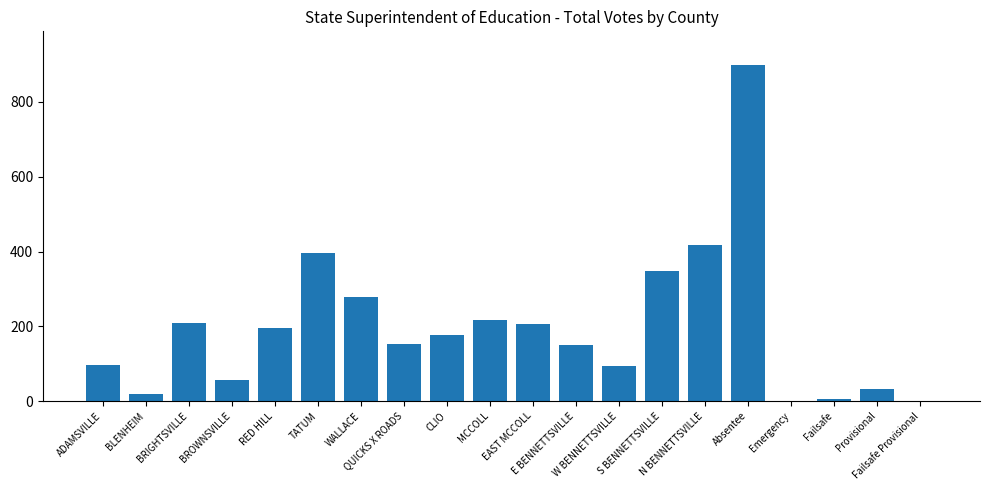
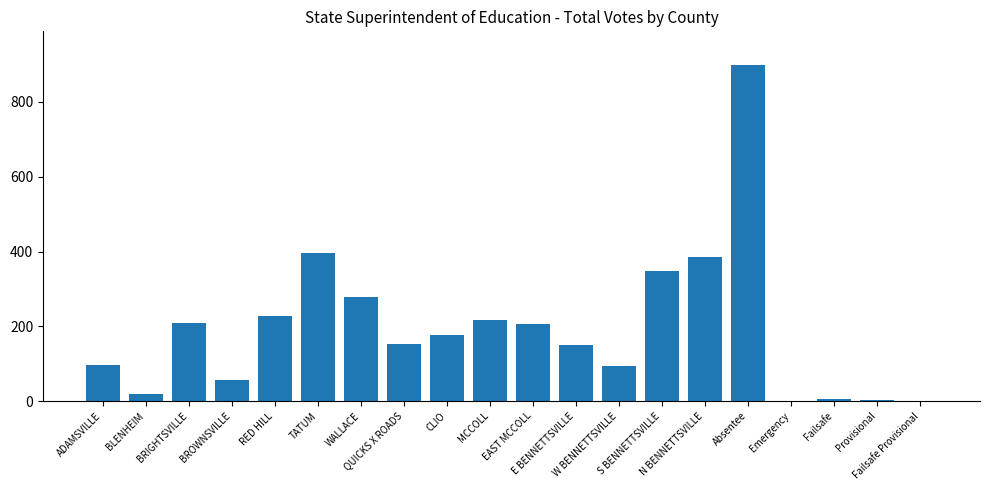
  {
    "ADAMSVILLE": 100,
    "BLENHEIM": 20,
    "BRIGHTSVILLE": 210,
    "BROWNSVILLE": 60,
-   "RED HILL": 200,
+   "RED HILL": 230,
    "TATUM": 400,
    "WALLACE": 280,
    "QUICKS X ROADS": 150,
    "CLIO": 180,
    "MCCOLL": 220,
    "EAST MCCOLL": 210,
    "E BENNETTSVILLE": 150,
    "W BENNETTSVILLE": 100,
    "S BENNETTSVILLE": 350,
-   "N BENNETTSVILLE": 420,
+   "N BENNETTSVILLE": 390,
    "Absentee": 900,
    "Emergency": 0,
-   "Provisional": 30,
+   "Provisional": 0,
    "Failsafe Provisional": 0
  }
